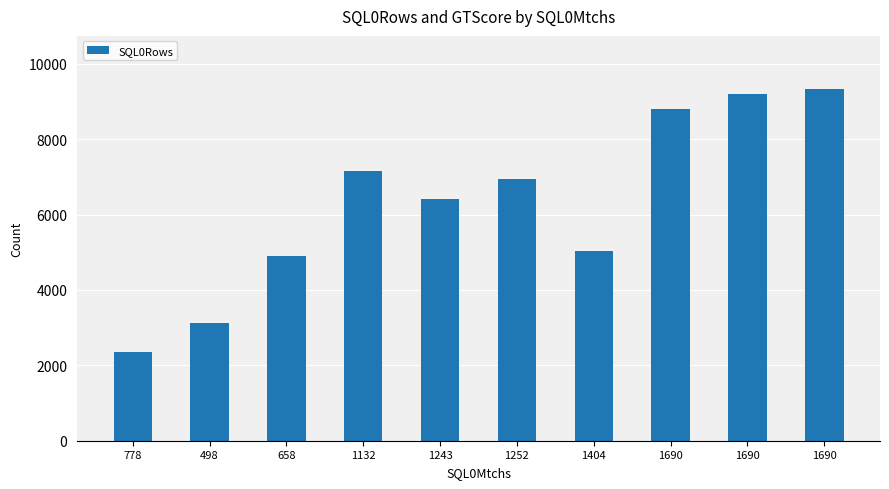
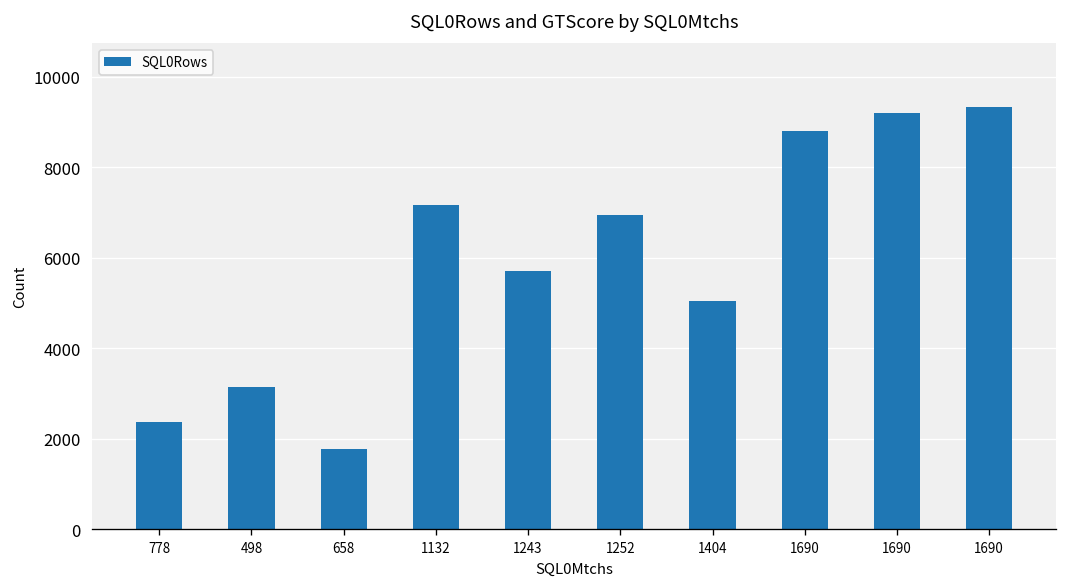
  {
    "778": 2400,
    "498": 3100,
-   "658": 4900,
+   "658": 1800,
    "1132": 7200,
-   "1243": 6400,
+   "1243": 5700,
    "1252": 6900,
    "1404": 5000
  }
